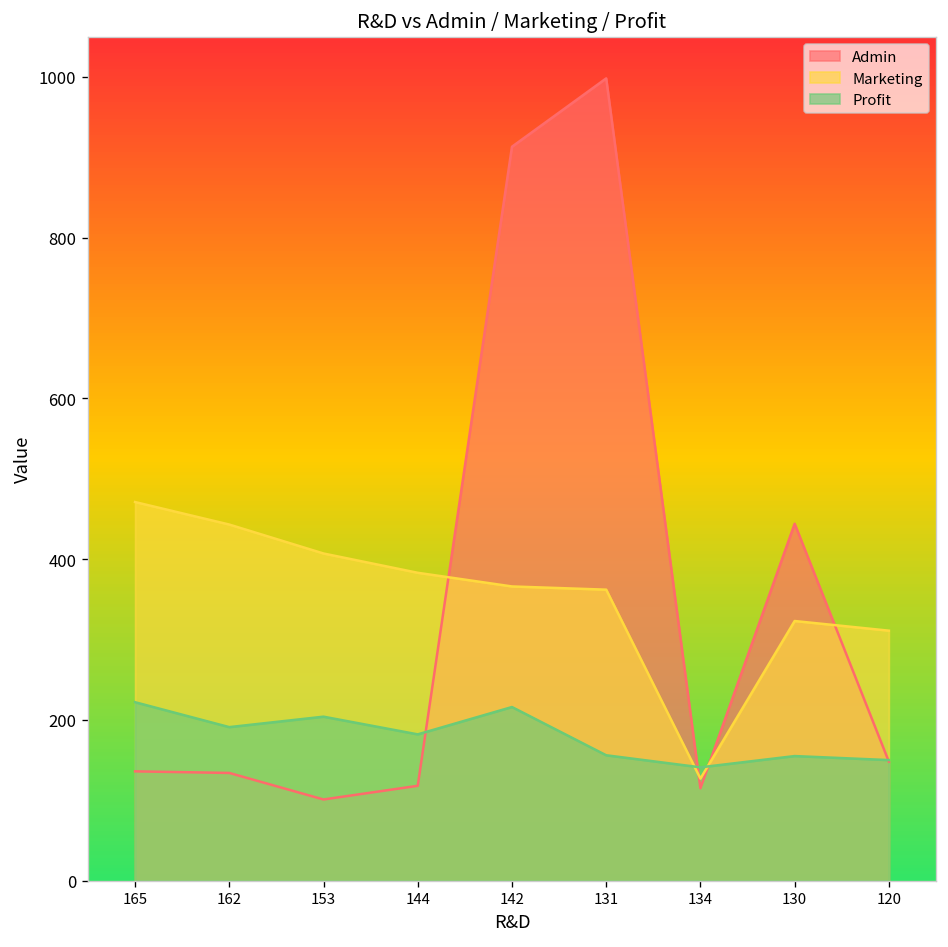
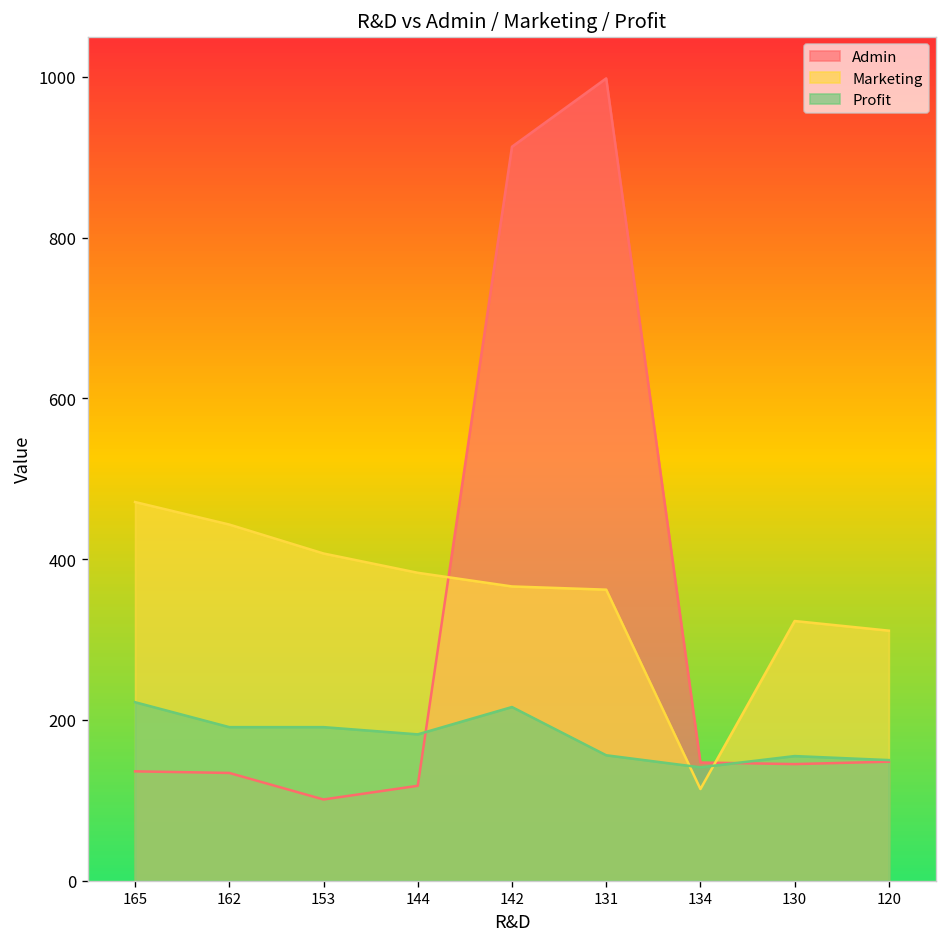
  {
    "Admin": {
      "165": 140,
      "162": 130,
      "153": 100,
      "144": 120,
      "142": 910,
      "131": 1000,
-     "134": 120,
-     "130": 440
+     "134": 150,
+     "130": 150
    },
    "Marketing": {
      "165": 470,
      "162": 440,
      "153": 410,
      "144": 380,
      "142": 370,
      "131": 360,
-     "134": 130,
+     "134": 110,
      "130": 320,
      "120": 310
    },
    "Profit": {
      "165": 220,
      "162": 190,
-     "153": 200,
+     "153": 190,
      "144": 180,
      "142": 220,
      "131": 160,
      "134": 140,
      "130": 160
    }
  }
